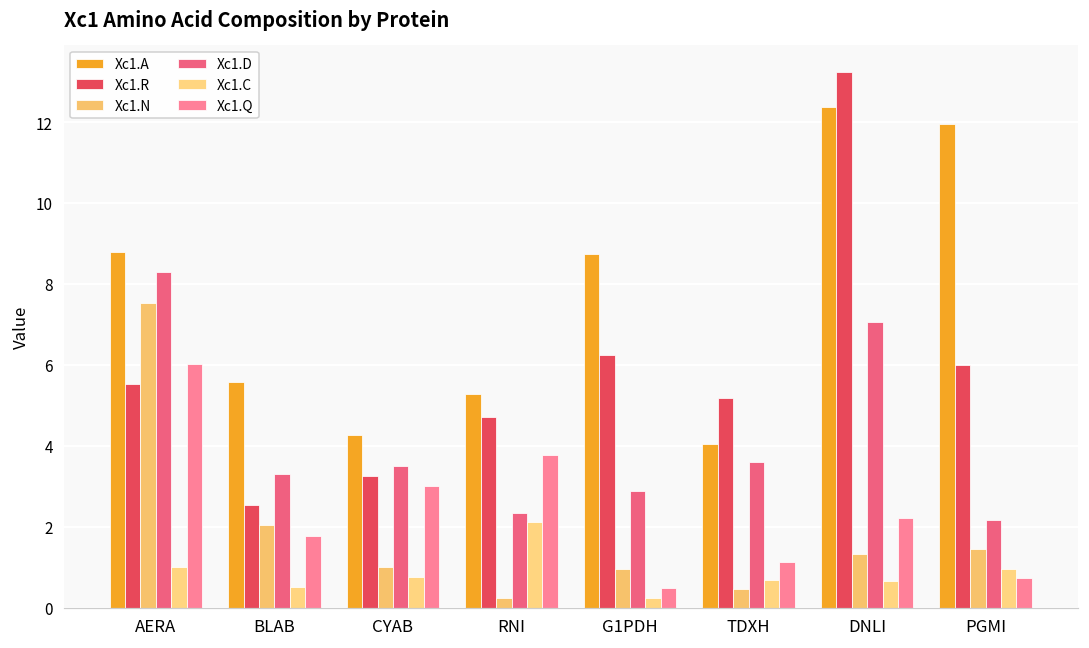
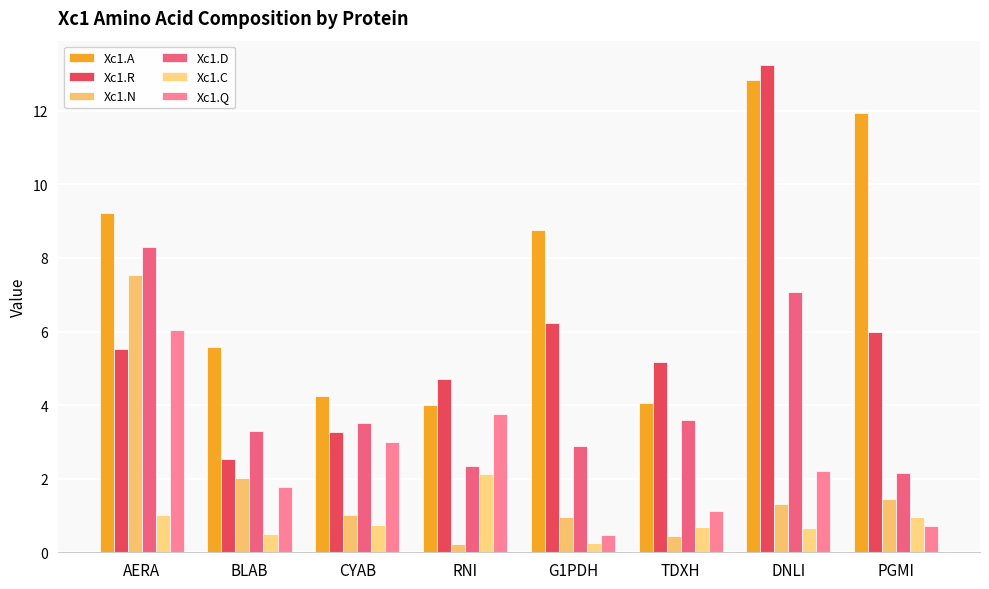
  {
    "Xc1.A": {
-     "AERA": 8.8,
+     "AERA": 9.2,
      "BLAB": 5.6,
      "CYAB": 4.3,
-     "RNI": 5.3,
+     "RNI": 4.0,
      "G1PDH": 8.7,
      "TDXH": 4.1,
-     "DNLI": 12.4,
+     "DNLI": 12.8,
      "PGMI": 11.9
    }
  }
